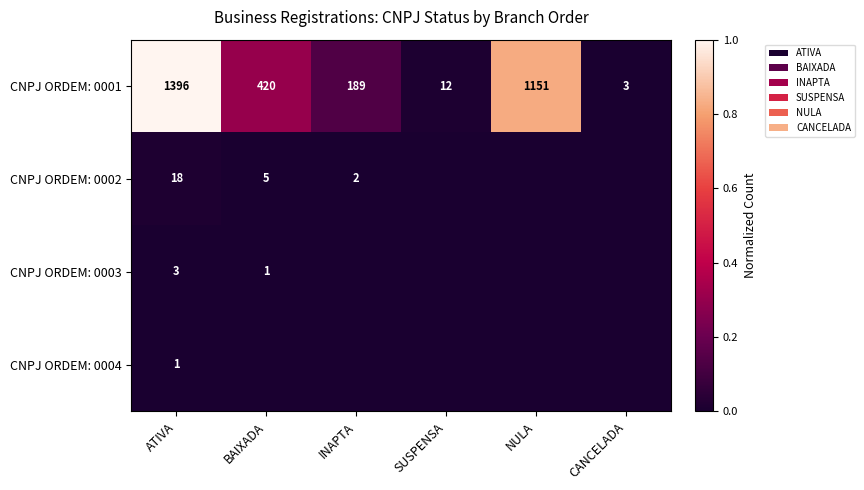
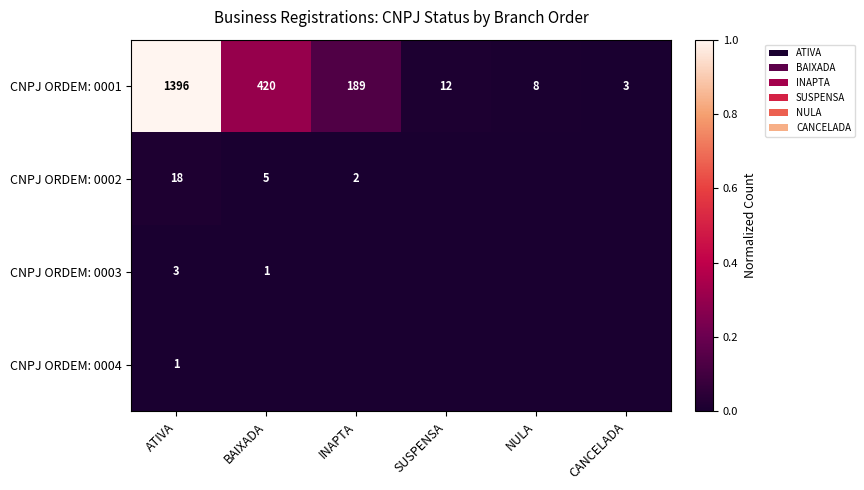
  {
    "CNPJ ORDEM: 0001": {
      "ATIVA": 1396,
      "BAIXADA": 420,
      "INAPTA": 189,
      "SUSPENSA": 12,
-     "NULA": 1151,
+     "NULA": 8,
      "CANCELADA": 3
    },
    "CNPJ ORDEM: 0002": {
      "ATIVA": 18,
      "BAIXADA": 5,
      "INAPTA": 2
    },
    "CNPJ ORDEM: 0003": {
      "ATIVA": 3,
      "BAIXADA": 1
    },
    "CNPJ ORDEM: 0004": {
      "ATIVA": 1
    }
  }
